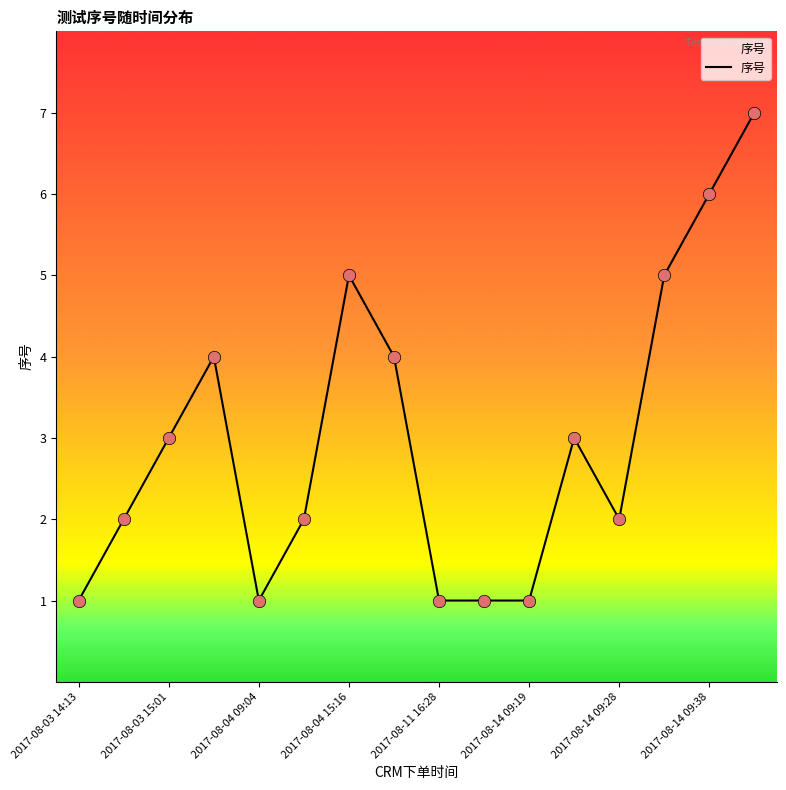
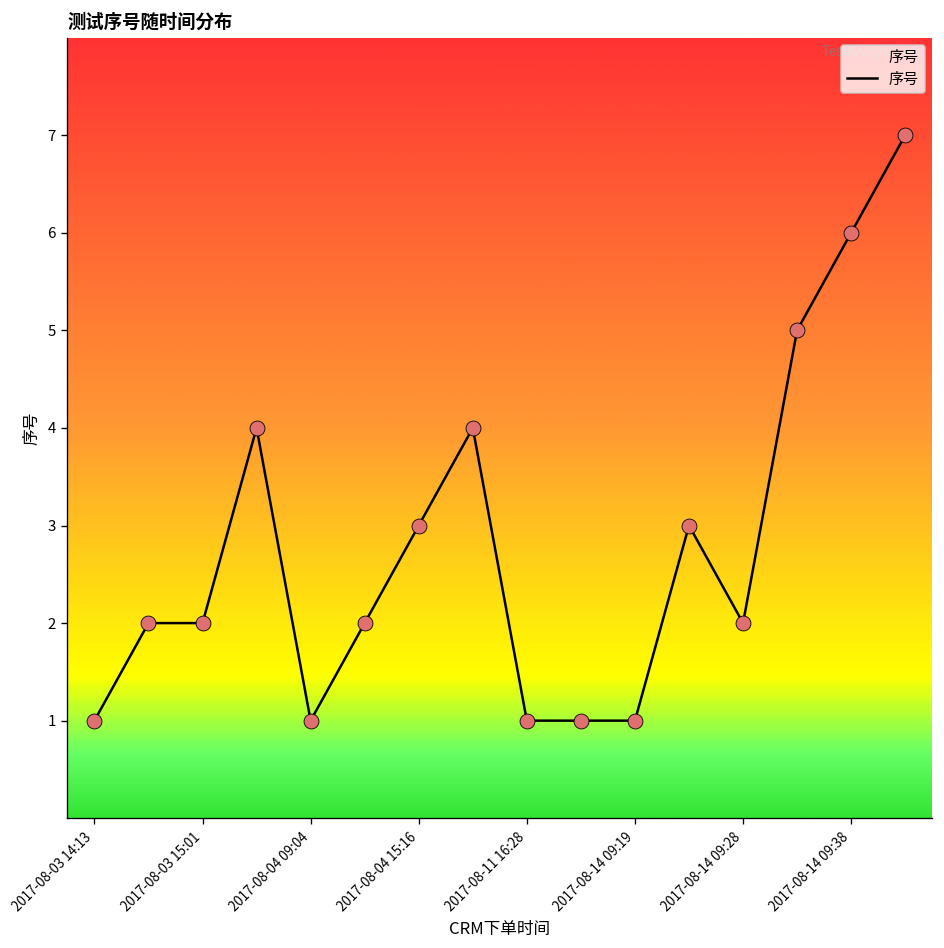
  {
-   "2017-08-03 15:01": 3,
+   "2017-08-03 15:01": 2,
    "2017-08-04 09:04": 1,
-   "2017-08-04 15:16": 5,
+   "2017-08-04 15:16": 3,
    "2017-08-11 16:28": 1,
    "2017-08-14 09:19": 1,
    "2017-08-14 09:28": 2,
    "2017-08-14 09:38": 6
  }
